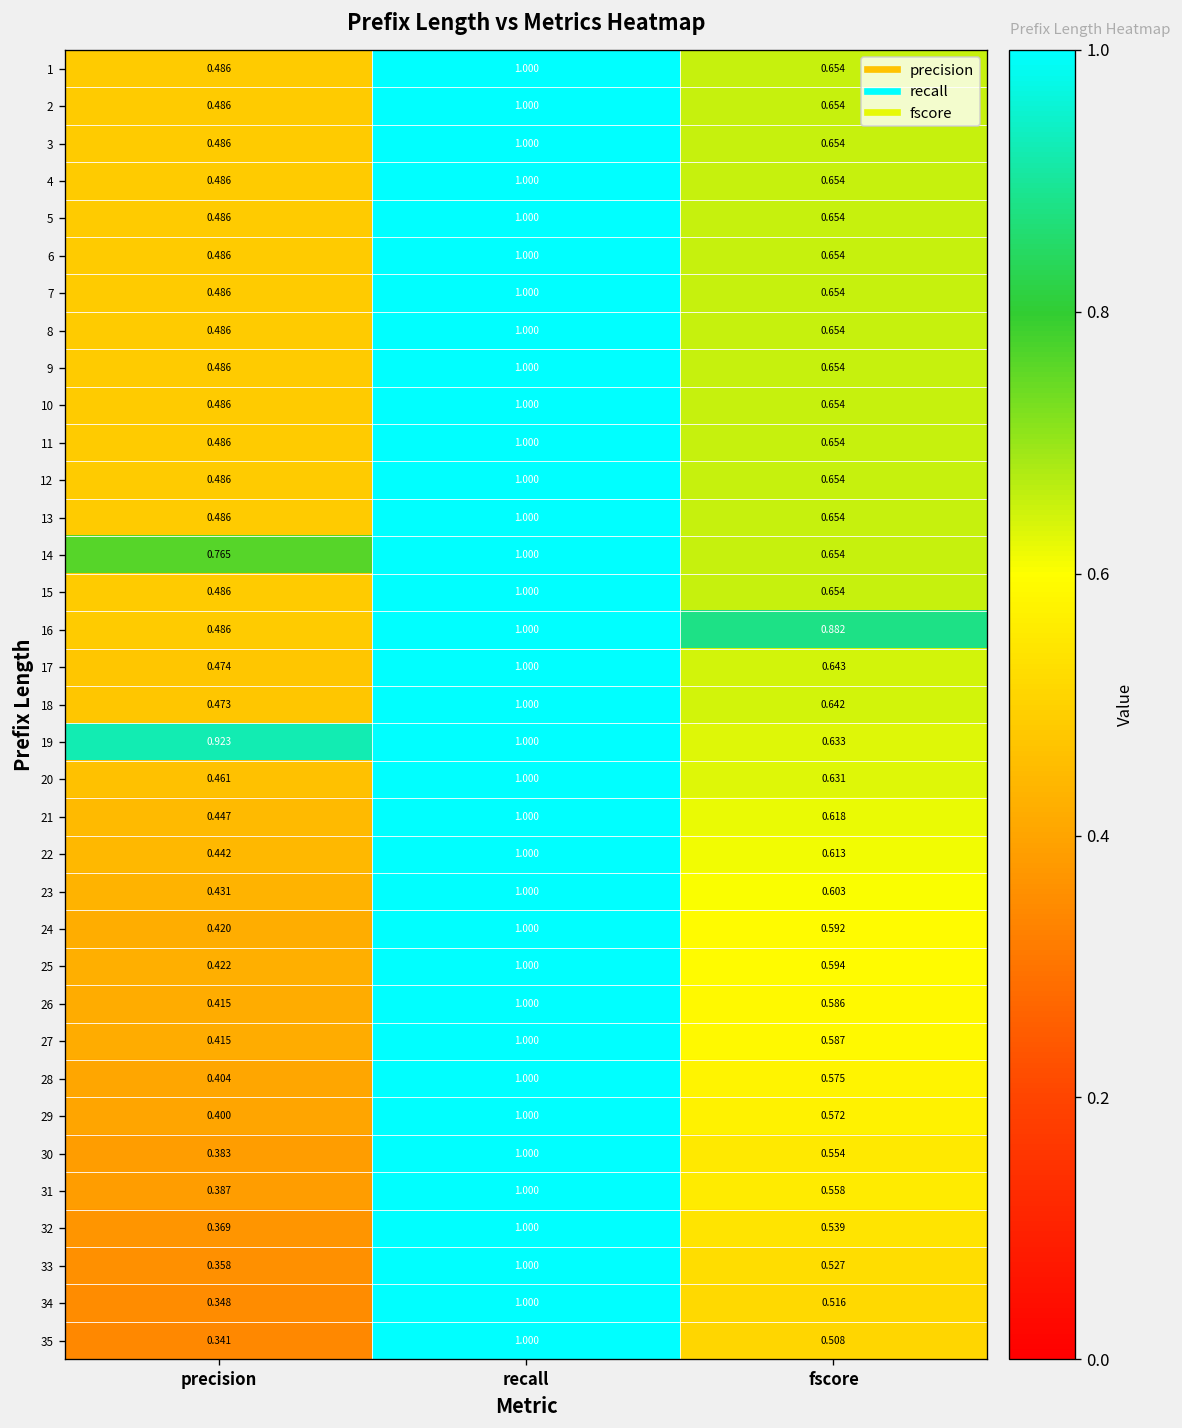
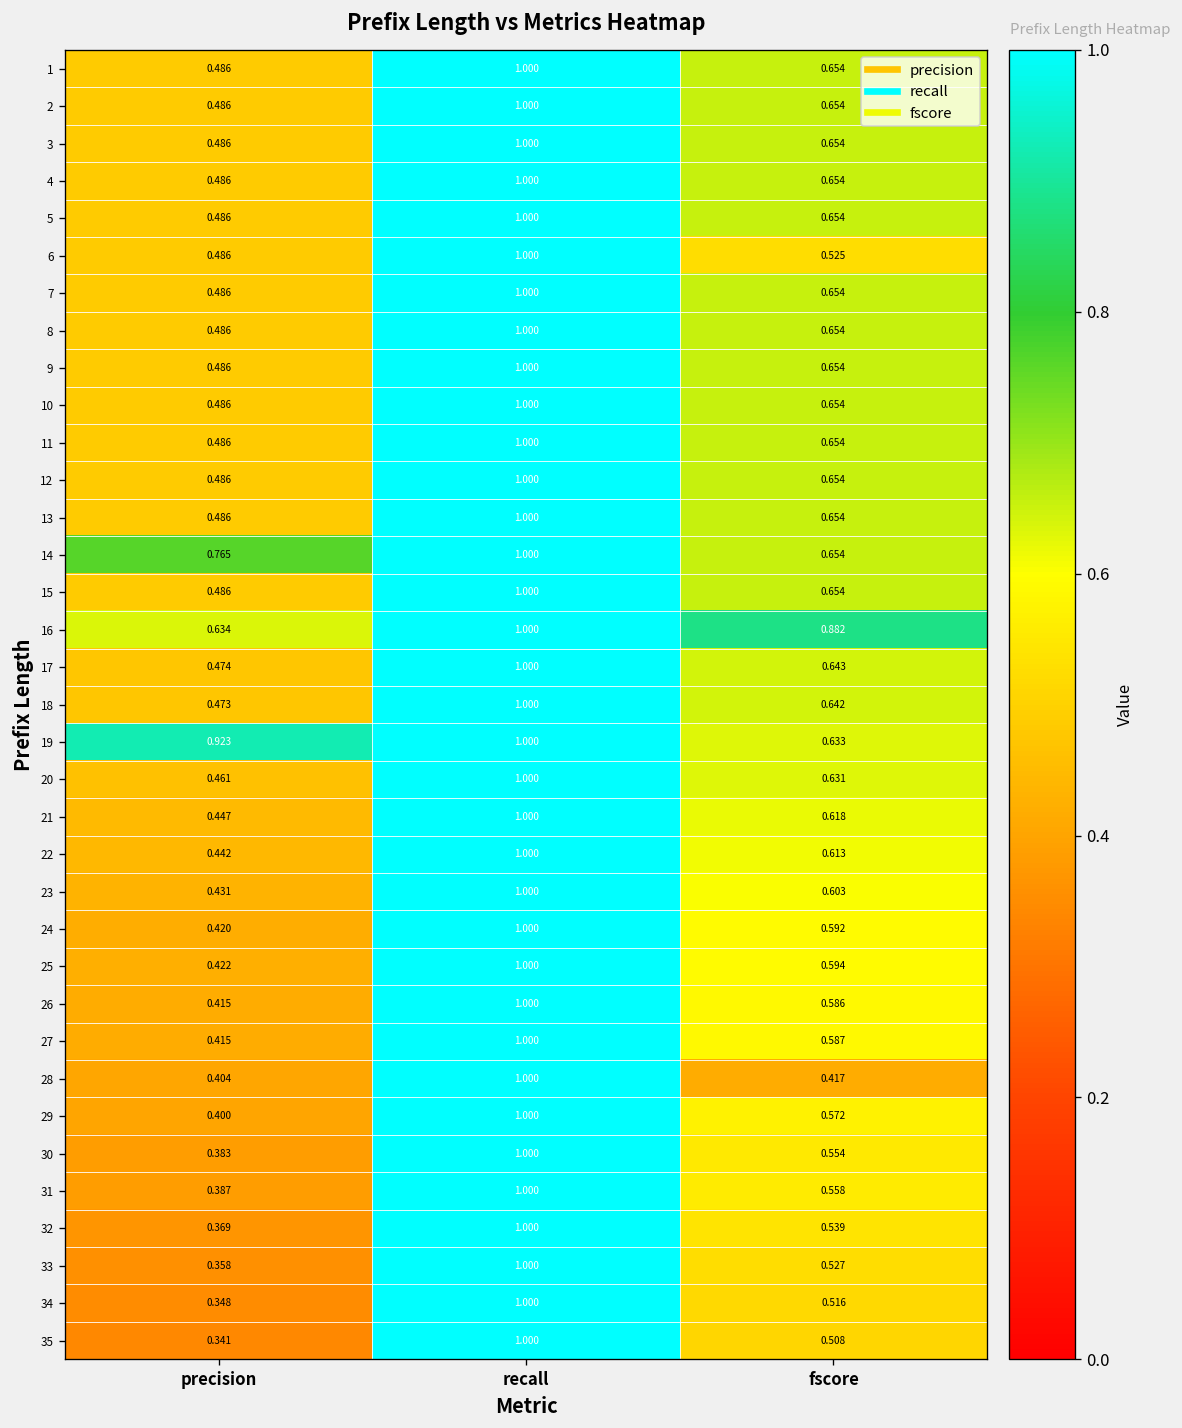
  {
    "1": {
      "precision": 0.486,
      "recall": 1.000,
      "fscore": 0.654
    },
    "2": {
      "precision": 0.486,
      "recall": 1.000,
      "fscore": 0.654
    },
    "3": {
      "precision": 0.486,
      "recall": 1.000,
      "fscore": 0.654
    },
    "4": {
      "precision": 0.486,
      "recall": 1.000,
      "fscore": 0.654
    },
    "5": {
      "precision": 0.486,
      "recall": 1.000,
      "fscore": 0.654
    },
    "6": {
      "precision": 0.486,
      "recall": 1.000,
-     "fscore": 0.654
+     "fscore": 0.525
    },
    "7": {
      "precision": 0.486,
      "recall": 1.000,
      "fscore": 0.654
    },
    "8": {
      "precision": 0.486,
      "recall": 1.000,
      "fscore": 0.654
    },
    "9": {
      "precision": 0.486,
      "recall": 1.000,
      "fscore": 0.654
    },
    "10": {
      "precision": 0.486,
      "recall": 1.000,
      "fscore": 0.654
    },
    "11": {
      "precision": 0.486,
      "recall": 1.000,
      "fscore": 0.654
    },
    "12": {
      "precision": 0.486,
      "recall": 1.000,
      "fscore": 0.654
    },
    "13": {
      "precision": 0.486,
      "recall": 1.000,
      "fscore": 0.654
    },
    "14": {
      "precision": 0.765,
      "recall": 1.000,
      "fscore": 0.654
    },
    "15": {
      "precision": 0.486,
      "recall": 1.000,
      "fscore": 0.654
    },
    "16": {
-     "precision": 0.486,
+     "precision": 0.634,
      "recall": 1.000,
      "fscore": 0.882
    },
    "17": {
      "precision": 0.474,
      "recall": 1.000,
      "fscore": 0.643
    },
    "18": {
      "precision": 0.473,
      "recall": 1.000,
      "fscore": 0.642
    },
    "19": {
      "precision": 0.923,
      "recall": 1.000,
      "fscore": 0.633
    },
    "20": {
      "precision": 0.461,
      "recall": 1.000,
      "fscore": 0.631
    },
    "21": {
      "precision": 0.447,
      "recall": 1.000,
      "fscore": 0.618
    },
    "22": {
      "precision": 0.442,
      "recall": 1.000,
      "fscore": 0.613
    },
    "23": {
      "precision": 0.431,
      "recall": 1.000,
      "fscore": 0.603
    },
    "24": {
      "precision": 0.420,
      "recall": 1.000,
      "fscore": 0.592
    },
    "25": {
      "precision": 0.422,
      "recall": 1.000,
      "fscore": 0.594
    },
    "26": {
      "precision": 0.415,
      "recall": 1.000,
      "fscore": 0.586
    },
    "27": {
      "precision": 0.415,
      "recall": 1.000,
      "fscore": 0.587
    },
    "28": {
      "precision": 0.404,
      "recall": 1.000,
-     "fscore": 0.575
+     "fscore": 0.417
    },
    "29": {
      "precision": 0.400,
      "recall": 1.000,
      "fscore": 0.572
    },
    "30": {
      "precision": 0.383,
      "recall": 1.000,
      "fscore": 0.554
    },
    "31": {
      "precision": 0.387,
      "recall": 1.000,
      "fscore": 0.558
    },
    "32": {
      "precision": 0.369,
      "recall": 1.000,
      "fscore": 0.539
    },
    "33": {
      "precision": 0.358,
      "recall": 1.000,
      "fscore": 0.527
    },
    "34": {
      "precision": 0.348,
      "recall": 1.000,
      "fscore": 0.516
    },
    "35": {
      "precision": 0.341,
      "recall": 1.000,
      "fscore": 0.508
    }
  }
